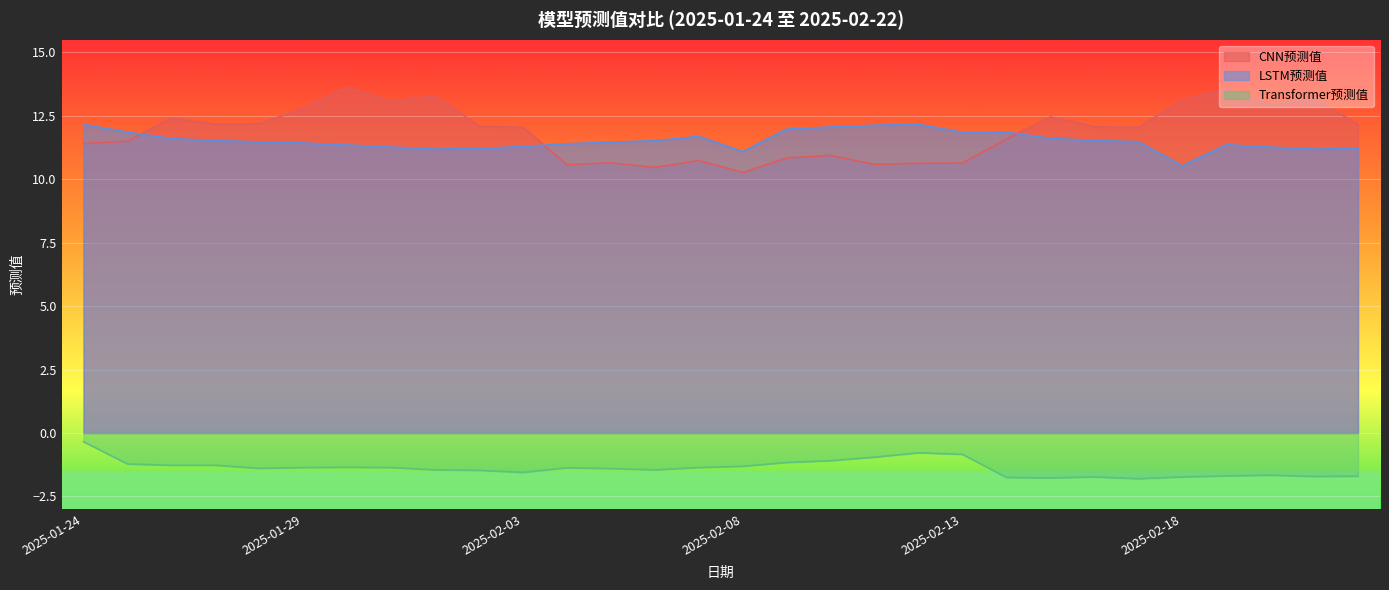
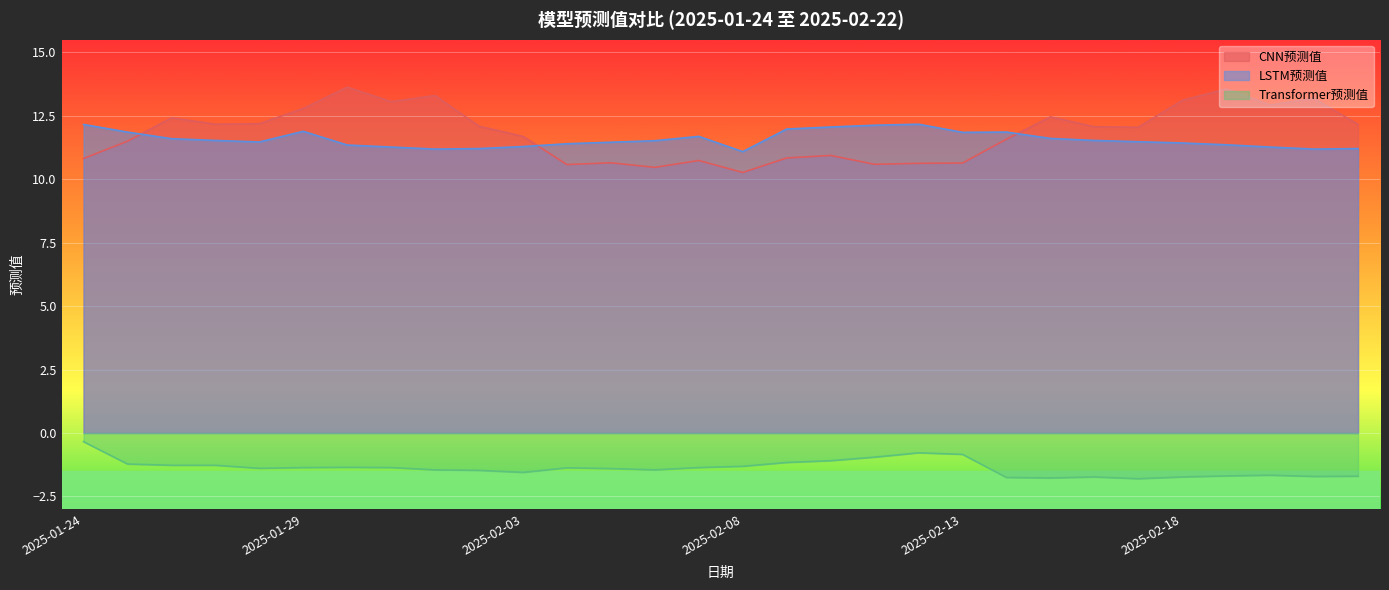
  {
    "CNN预测值": {
-     "2025-01-24": 11.4,
+     "2025-01-24": 10.8,
      "2025-01-29": 12.8,
-     "2025-02-03": 12.1,
+     "2025-02-03": 11.7,
      "2025-02-08": 10.3,
      "2025-02-13": 10.6,
      "2025-02-18": 13.1
    },
    "LSTM预测值": {
      "2025-01-24": 12.2,
-     "2025-01-29": 11.4,
+     "2025-01-29": 11.9,
      "2025-02-03": 11.3,
      "2025-02-08": 11.1,
      "2025-02-13": 11.9,
-     "2025-02-18": 10.5
+     "2025-02-18": 11.4
    }
  }
